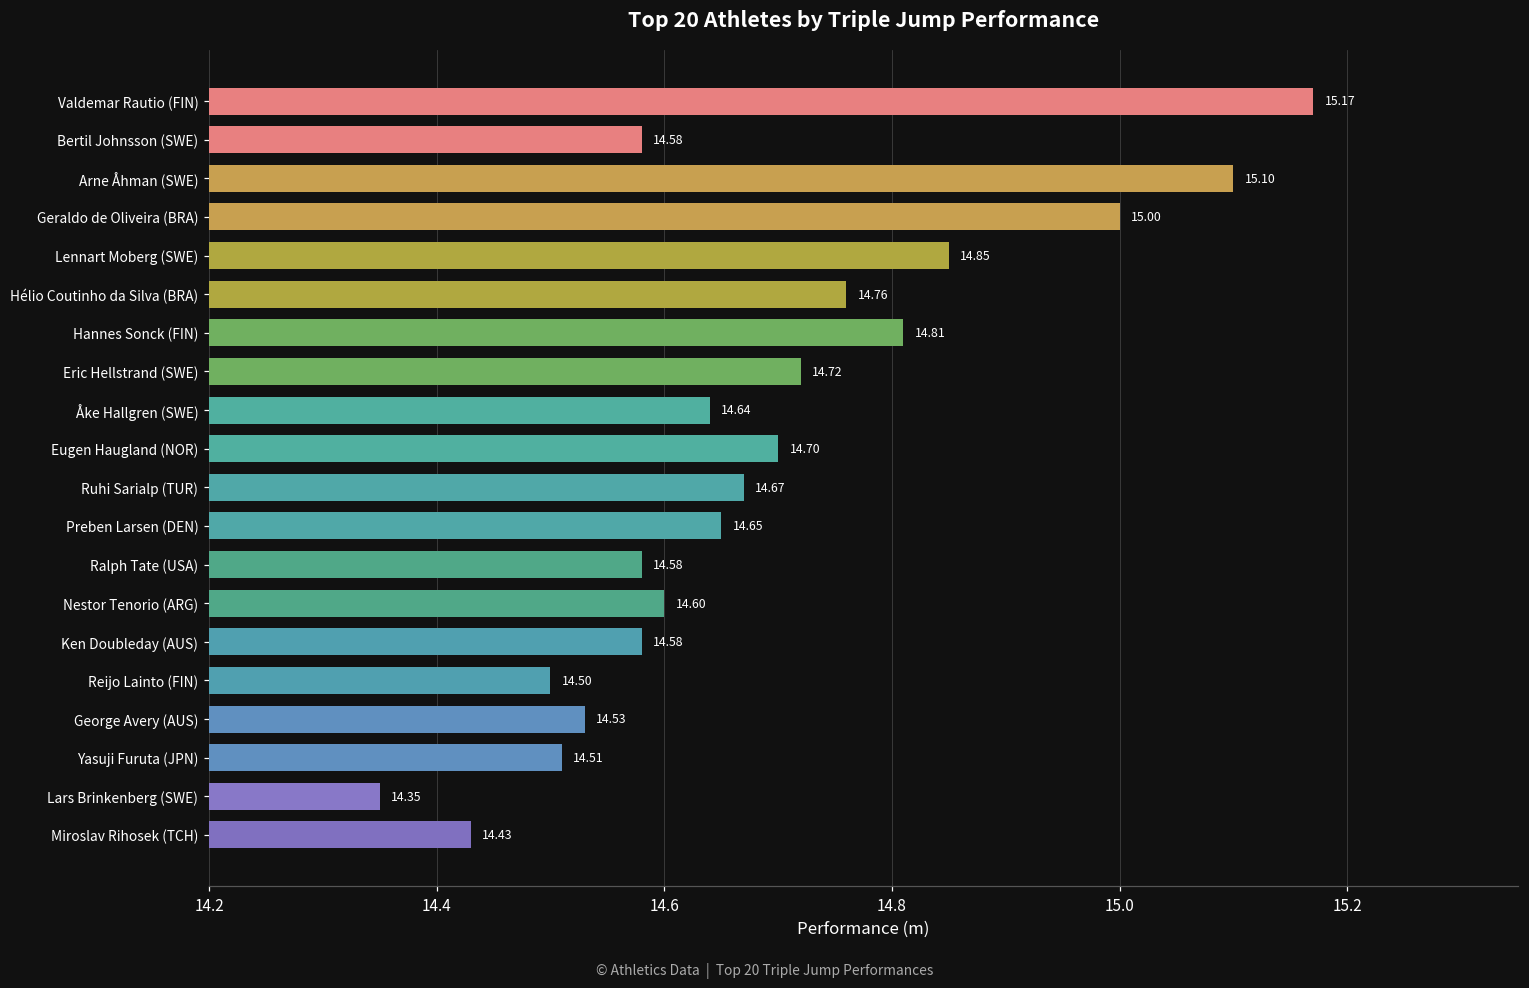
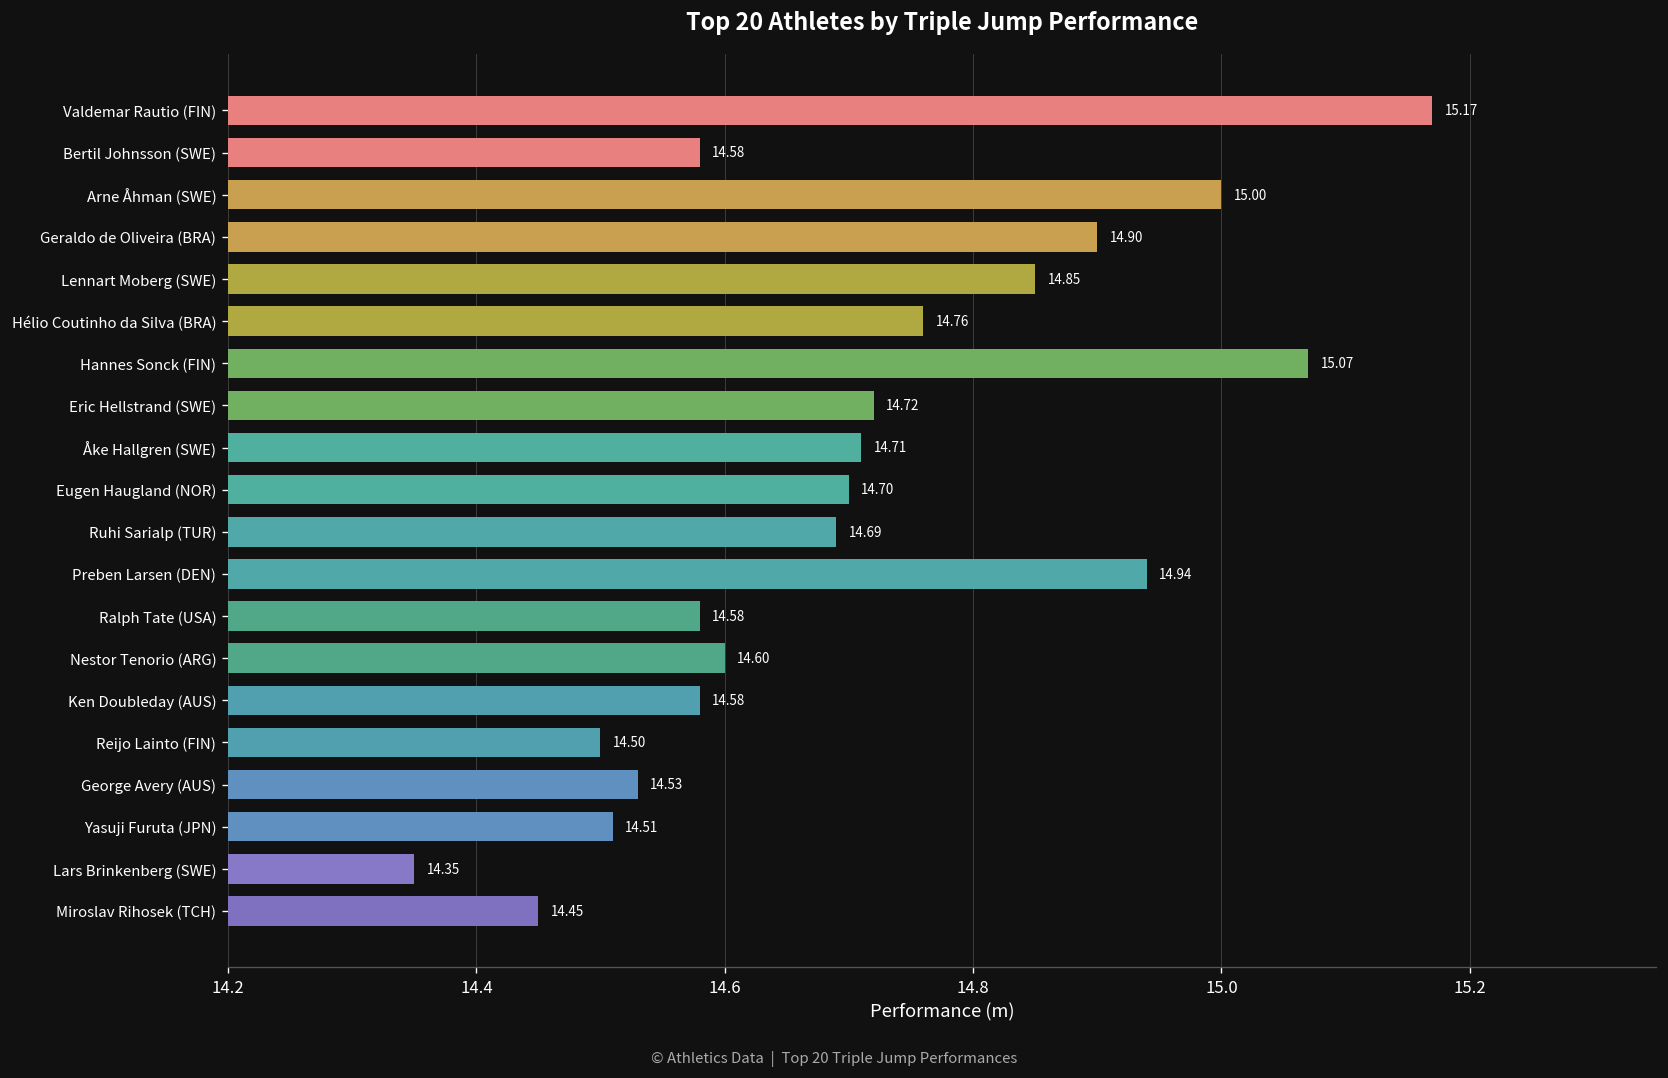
  {
    "Valdemar Rautio (FIN)": 15.17,
    "Bertil Johnsson (SWE)": 14.58,
-   "Arne Åhman (SWE)": 15.10,
-   "Geraldo de Oliveira (BRA)": 15.00,
+   "Arne Åhman (SWE)": 15.00,
+   "Geraldo de Oliveira (BRA)": 14.90,
    "Lennart Moberg (SWE)": 14.85,
    "Hélio Coutinho da Silva (BRA)": 14.76,
-   "Hannes Sonck (FIN)": 14.81,
+   "Hannes Sonck (FIN)": 15.07,
    "Eric Hellstrand (SWE)": 14.72,
-   "Åke Hallgren (SWE)": 14.64,
+   "Åke Hallgren (SWE)": 14.71,
    "Eugen Haugland (NOR)": 14.70,
-   "Ruhi Sarialp (TUR)": 14.67,
-   "Preben Larsen (DEN)": 14.65,
+   "Ruhi Sarialp (TUR)": 14.69,
+   "Preben Larsen (DEN)": 14.94,
    "Ralph Tate (USA)": 14.58,
    "Nestor Tenorio (ARG)": 14.60,
    "Ken Doubleday (AUS)": 14.58,
    "Reijo Lainto (FIN)": 14.50,
    "George Avery (AUS)": 14.53,
    "Yasuji Furuta (JPN)": 14.51,
    "Lars Brinkenberg (SWE)": 14.35,
-   "Miroslav Rihosek (TCH)": 14.43
+   "Miroslav Rihosek (TCH)": 14.45
  }
